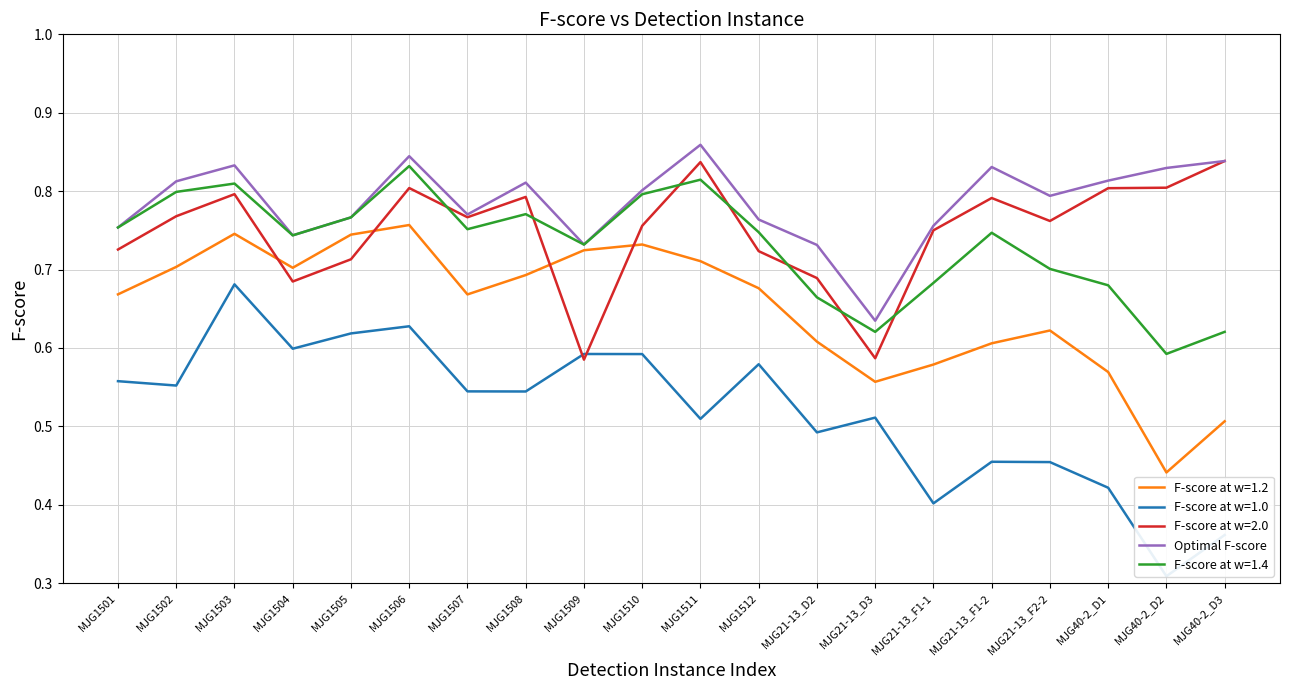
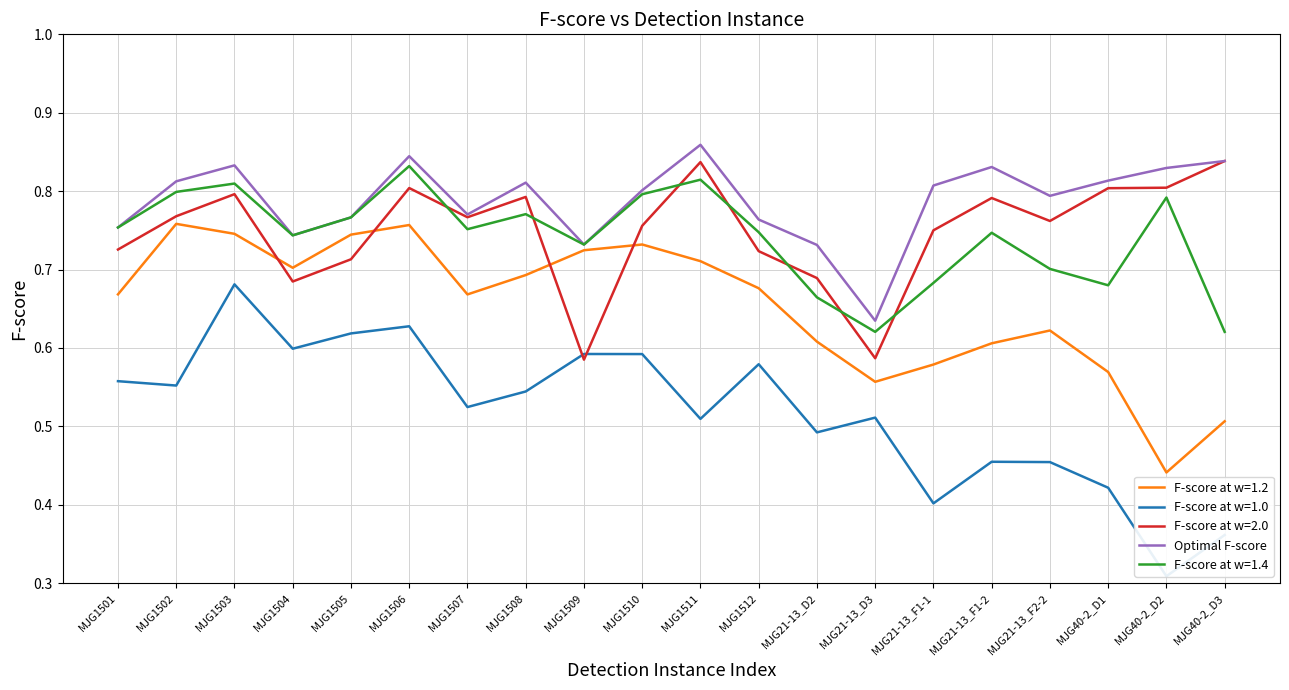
  {
    "F-score at w=1.2": {
      "MJG1501": 0.67,
-     "MJG1502": 0.70,
+     "MJG1502": 0.76,
      "MJG1503": 0.75,
      "MJG1504": 0.70,
      "MJG1505": 0.74,
      "MJG1506": 0.76,
      "MJG1507": 0.67,
      "MJG1508": 0.69,
      "MJG1509": 0.72,
      "MJG1510": 0.73,
      "MJG1511": 0.71,
      "MJG1512": 0.68,
      "MJG21-13_D2": 0.61,
      "MJG21-13_D3": 0.56,
      "MJG21-13_F1-1": 0.58,
      "MJG21-13_F1-2": 0.61,
      "MJG21-13_F2-2": 0.62,
      "MJG40-2_D1": 0.57,
      "MJG40-2_D2": 0.44,
      "MJG40-2_D3": 0.51
    },
    "F-score at w=1.0": {
      "MJG1501": 0.56,
      "MJG1502": 0.55,
      "MJG1503": 0.68,
      "MJG1504": 0.60,
      "MJG1505": 0.62,
      "MJG1506": 0.63,
-     "MJG1507": 0.54,
+     "MJG1507": 0.52,
      "MJG1508": 0.54,
      "MJG1509": 0.59,
      "MJG1510": 0.59,
      "MJG1511": 0.51,
      "MJG1512": 0.58,
      "MJG21-13_D2": 0.49,
      "MJG21-13_D3": 0.51,
      "MJG21-13_F1-1": 0.40,
      "MJG21-13_F1-2": 0.45,
      "MJG21-13_F2-2": 0.45,
      "MJG40-2_D1": 0.42
    },
    "F-score at w=2.0": {
      "MJG1501": 0.73,
      "MJG1502": 0.77,
      "MJG1503": 0.80,
      "MJG1504": 0.68,
      "MJG1505": 0.71,
      "MJG1506": 0.80,
      "MJG1507": 0.77,
      "MJG1508": 0.79,
      "MJG1509": 0.58,
      "MJG1510": 0.76,
      "MJG1511": 0.84,
      "MJG1512": 0.72,
      "MJG21-13_D2": 0.69,
      "MJG21-13_D3": 0.59,
      "MJG21-13_F1-1": 0.75,
      "MJG21-13_F1-2": 0.79,
      "MJG21-13_F2-2": 0.76,
      "MJG40-2_D1": 0.80,
      "MJG40-2_D2": 0.80
    },
    "Optimal F-score": {
      "MJG1502": 0.81,
      "MJG1503": 0.83,
      "MJG1506": 0.84,
      "MJG1507": 0.77,
      "MJG1508": 0.81,
      "MJG1510": 0.80,
      "MJG1511": 0.86,
      "MJG1512": 0.76,
      "MJG21-13_D2": 0.73,
      "MJG21-13_D3": 0.63,
-     "MJG21-13_F1-1": 0.76,
+     "MJG21-13_F1-1": 0.81,
      "MJG21-13_F1-2": 0.83,
      "MJG21-13_F2-2": 0.79,
      "MJG40-2_D1": 0.81,
      "MJG40-2_D2": 0.83
    },
    "F-score at w=1.4": {
      "MJG1502": 0.80,
      "MJG1503": 0.81,
      "MJG1506": 0.83,
      "MJG1507": 0.75,
      "MJG1508": 0.77,
      "MJG1510": 0.80,
      "MJG1511": 0.81,
      "MJG1512": 0.75,
      "MJG21-13_D2": 0.66,
      "MJG21-13_D3": 0.62,
      "MJG21-13_F1-1": 0.68,
      "MJG21-13_F1-2": 0.75,
      "MJG21-13_F2-2": 0.70,
      "MJG40-2_D1": 0.68,
-     "MJG40-2_D2": 0.59,
+     "MJG40-2_D2": 0.79,
      "MJG40-2_D3": 0.62
    }
  }
